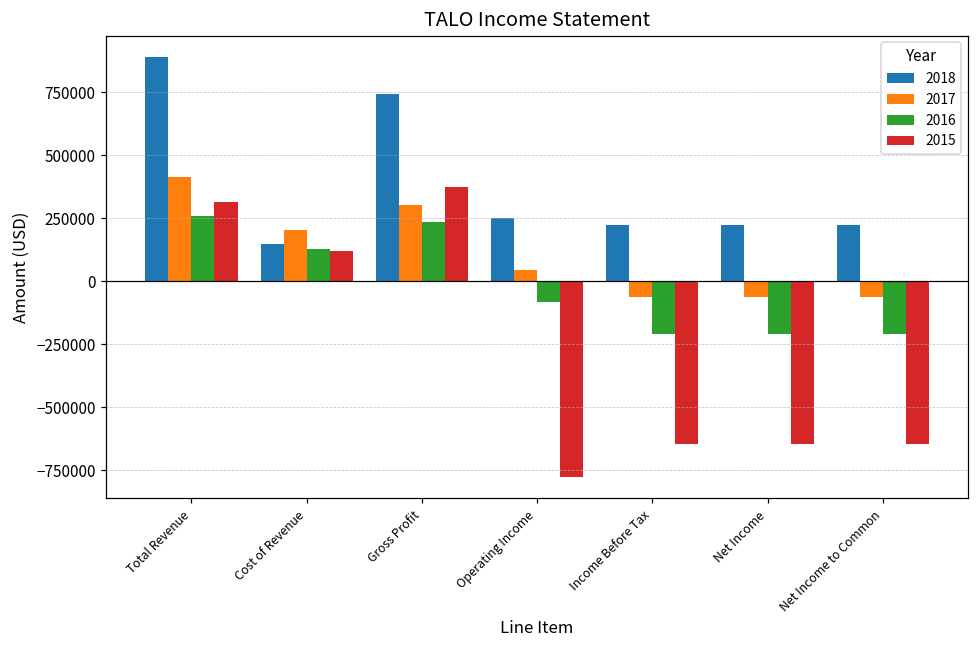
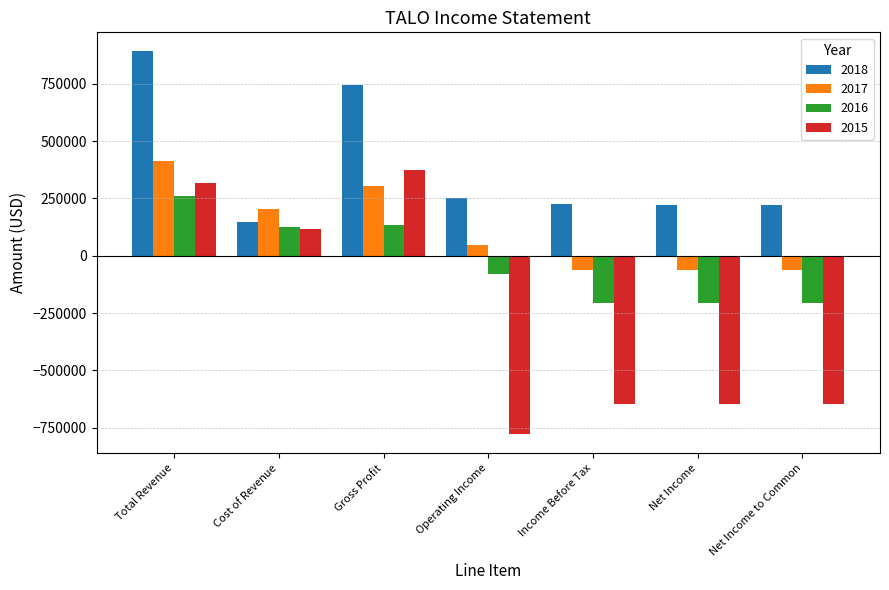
  {
    "2018": {
      "Total Revenue": 890000,
      "Cost of Revenue": 150000,
      "Gross Profit": 740000,
      "Operating Income": 250000,
      "Income Before Tax": 220000,
      "Net Income": 220000,
      "Net Income to Common": 220000
    },
    "2017": {
      "Total Revenue": 410000,
      "Cost of Revenue": 200000,
      "Gross Profit": 300000,
      "Operating Income": 50000,
      "Income Before Tax": -60000,
      "Net Income": -60000,
      "Net Income to Common": -60000
    },
    "2016": {
      "Total Revenue": 260000,
      "Cost of Revenue": 130000,
-     "Gross Profit": 240000,
+     "Gross Profit": 130000,
      "Operating Income": -80000,
      "Income Before Tax": -210000,
      "Net Income": -210000,
      "Net Income to Common": -210000
    },
    "2015": {
      "Total Revenue": 320000,
      "Cost of Revenue": 120000,
      "Gross Profit": 380000,
      "Operating Income": -780000,
      "Income Before Tax": -650000,
      "Net Income": -650000,
      "Net Income to Common": -650000
    }
  }
